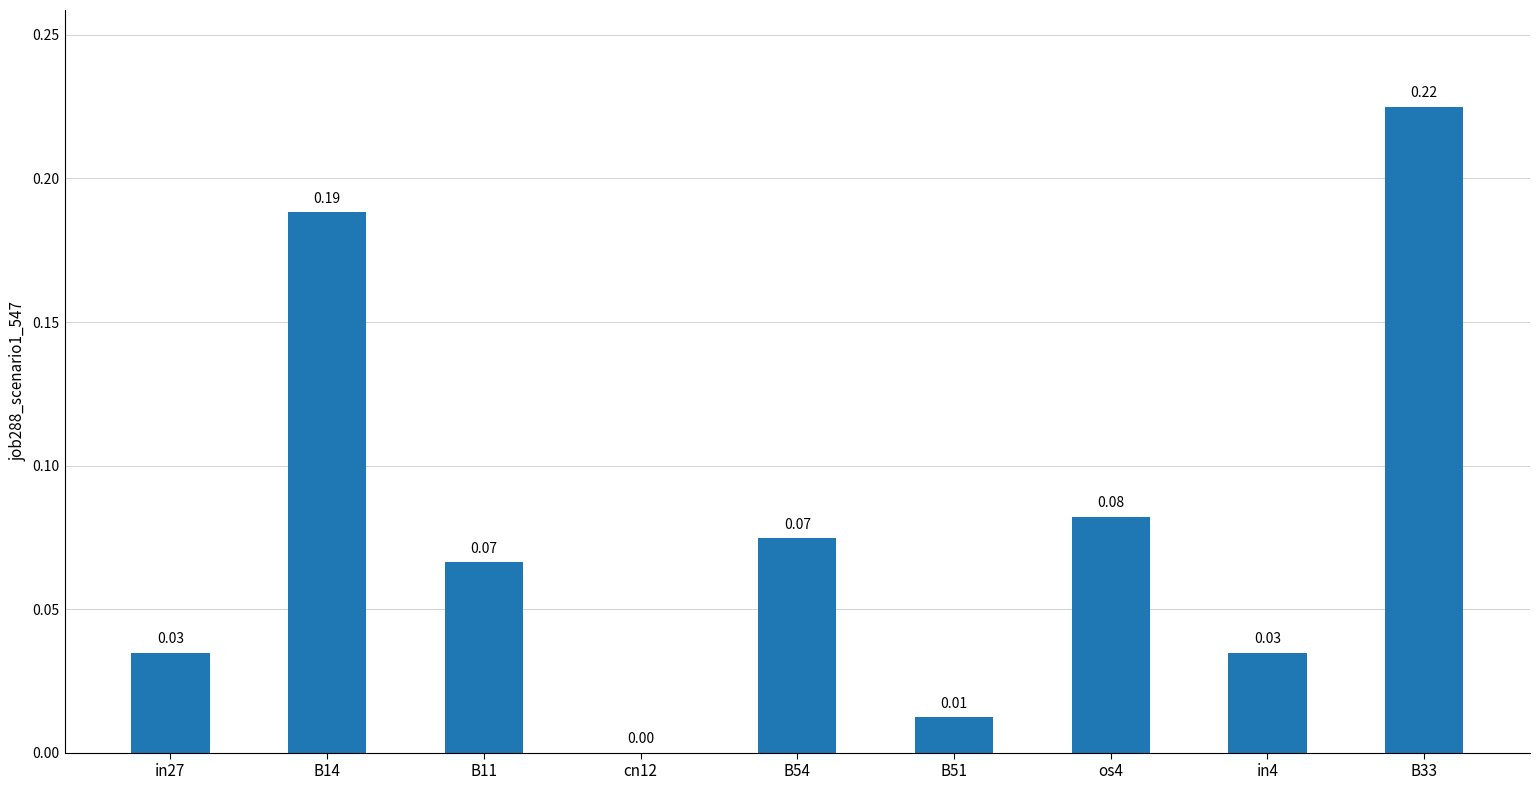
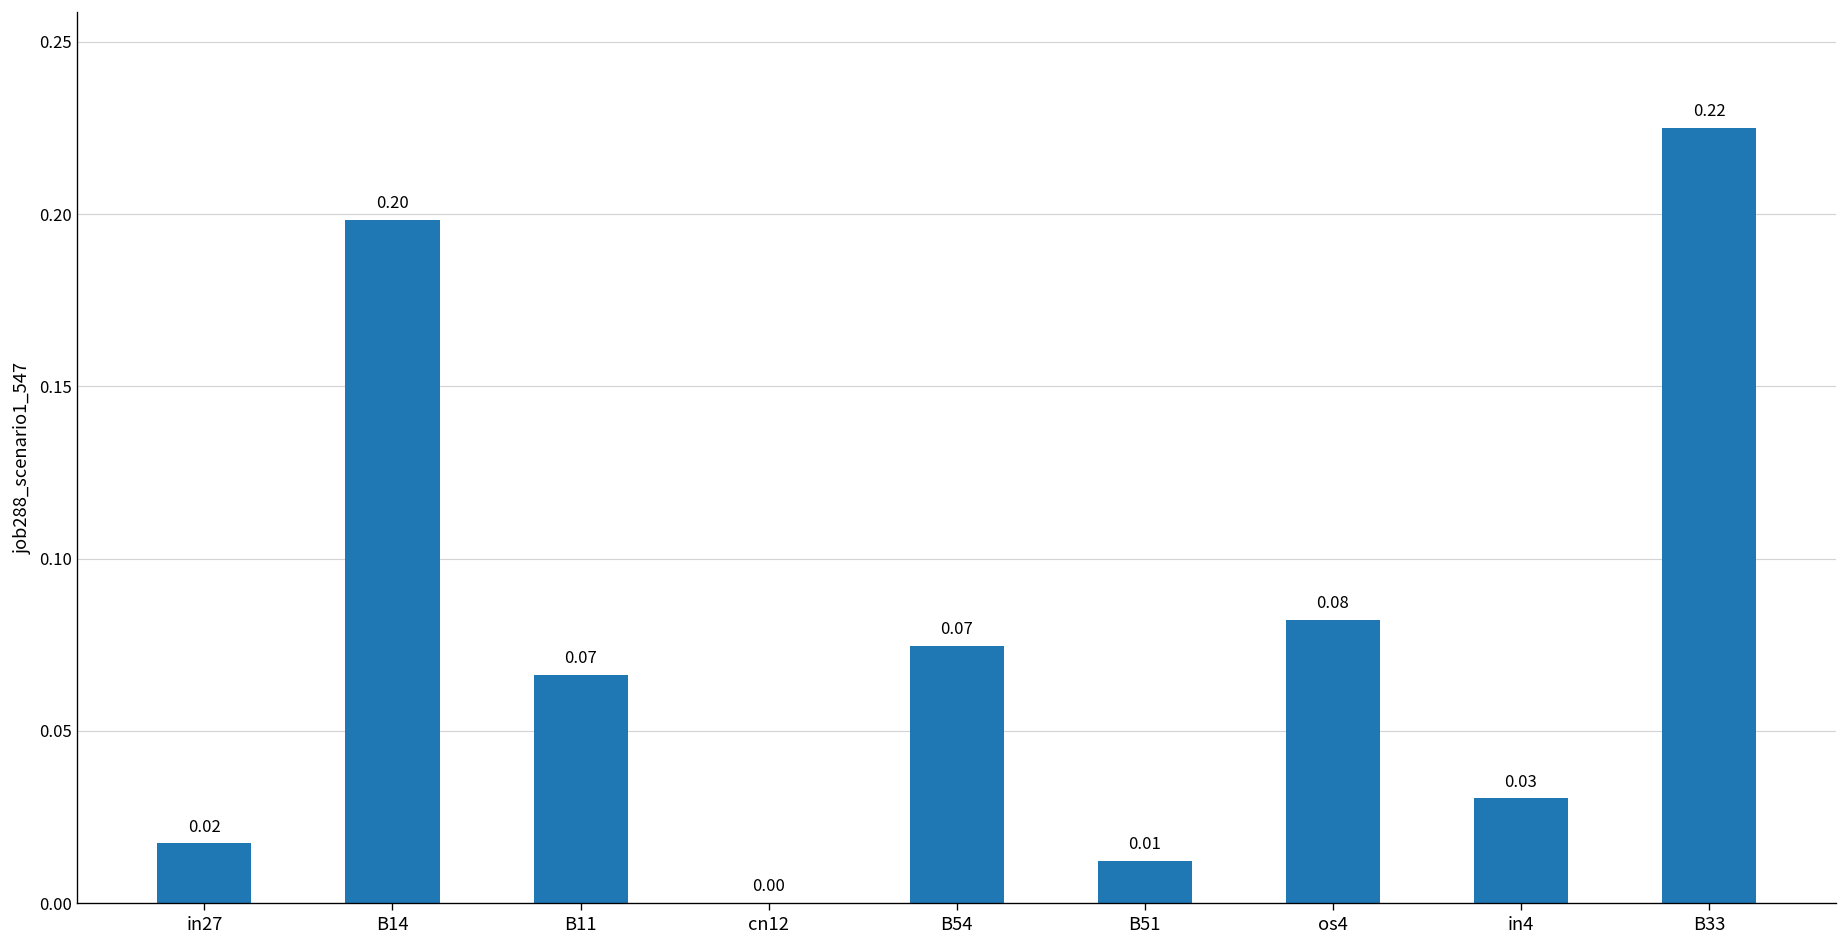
  {
-   "in27": 0.03,
-   "B14": 0.19,
+   "in27": 0.02,
+   "B14": 0.20,
    "B11": 0.07,
    "cn12": 0.00,
    "B54": 0.07,
    "B51": 0.01,
    "os4": 0.08,
-   "in4": 0.035,
+   "in4": 0.030,
    "B33": 0.22
  }
